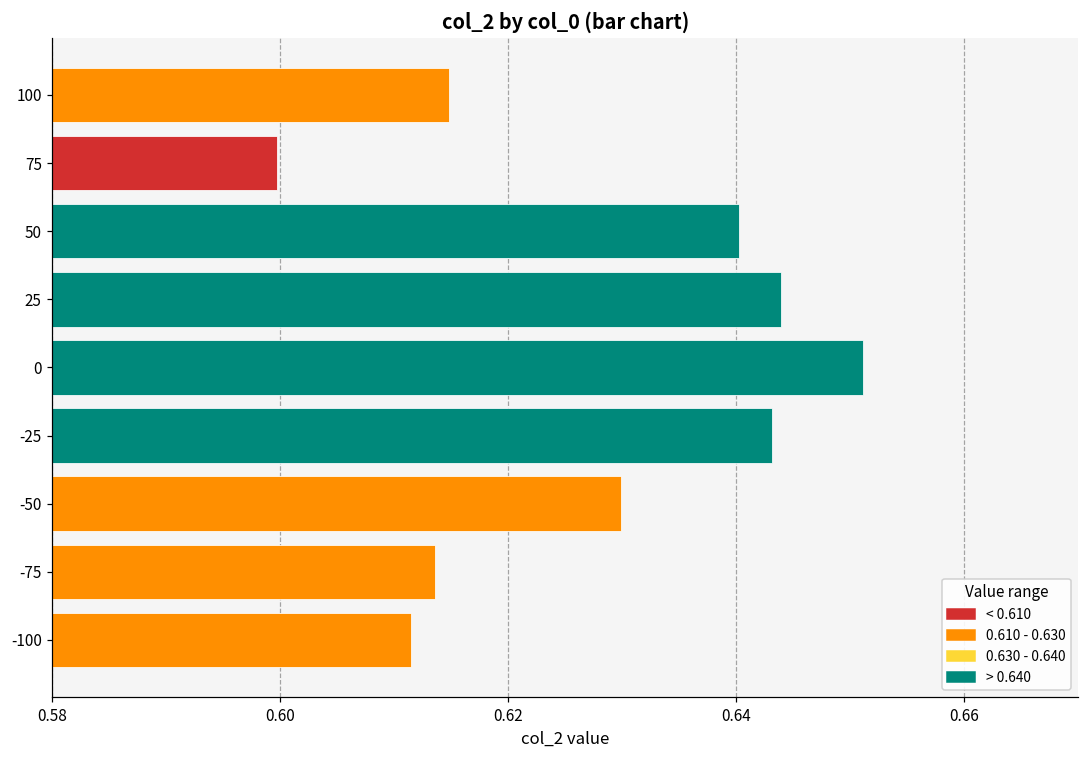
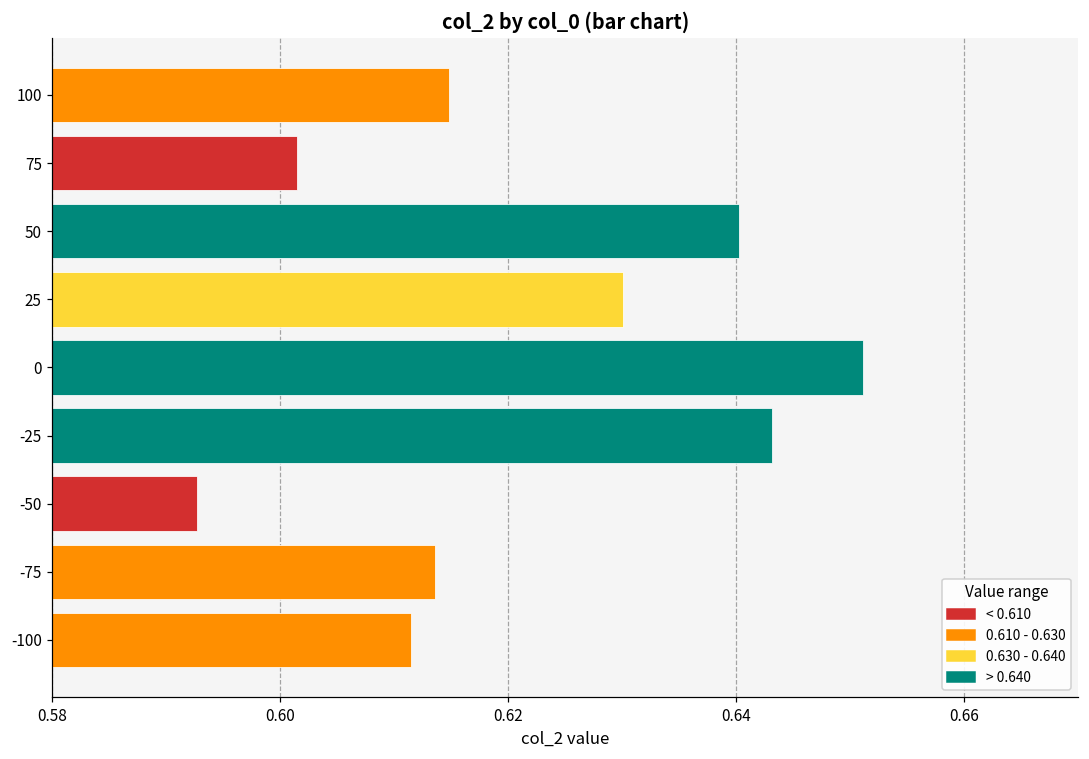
  {
    "100": 0.6148,
-   "75": 0.5997,
+   "75": 0.6014,
    "50": 0.6403,
-   "25": 0.6439,
+   "25": 0.6301,
    "0": 0.6511,
    "-25": 0.6431,
-   "-50": 0.6299,
+   "-50": 0.5927,
    "-75": 0.6136,
    "-100": 0.6115
  }
